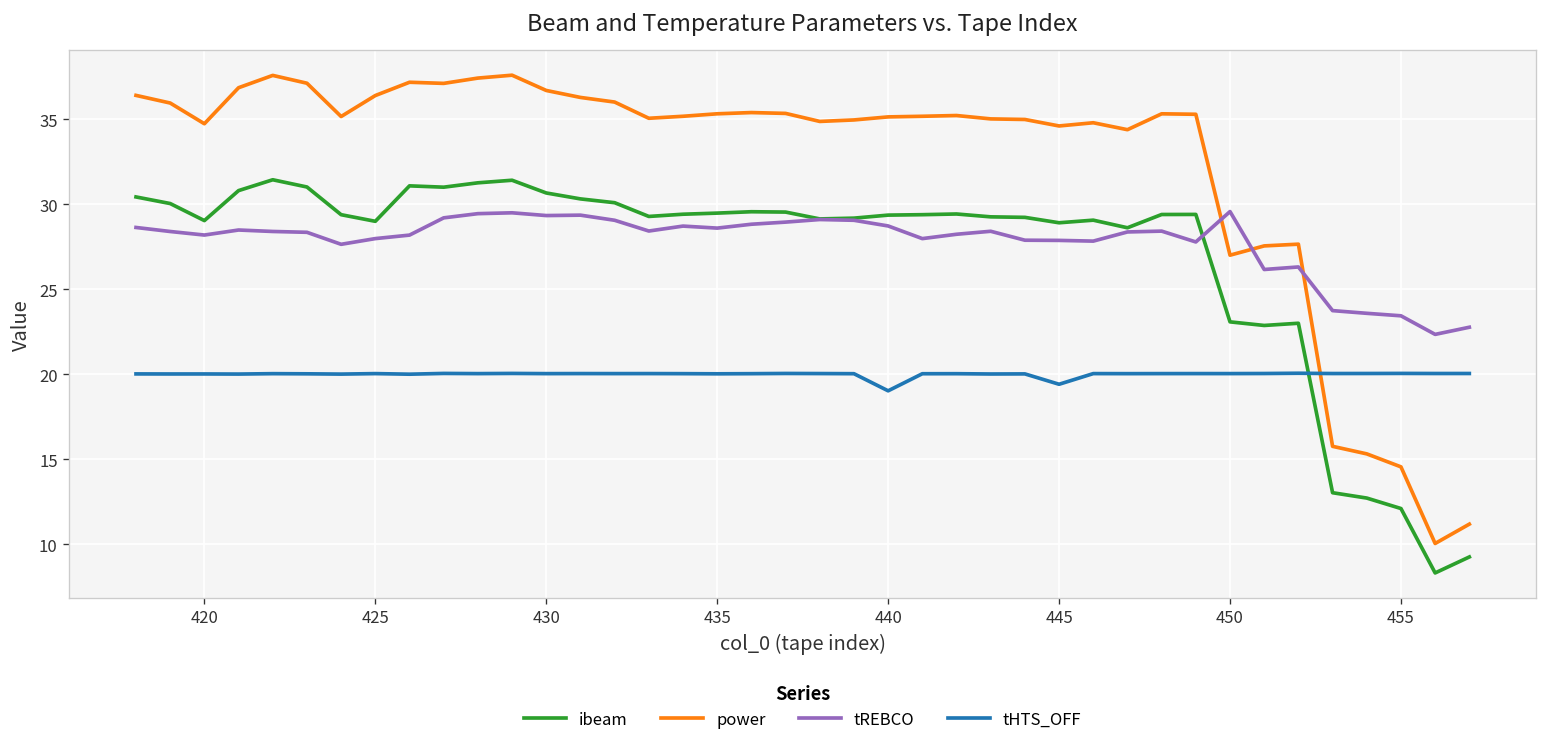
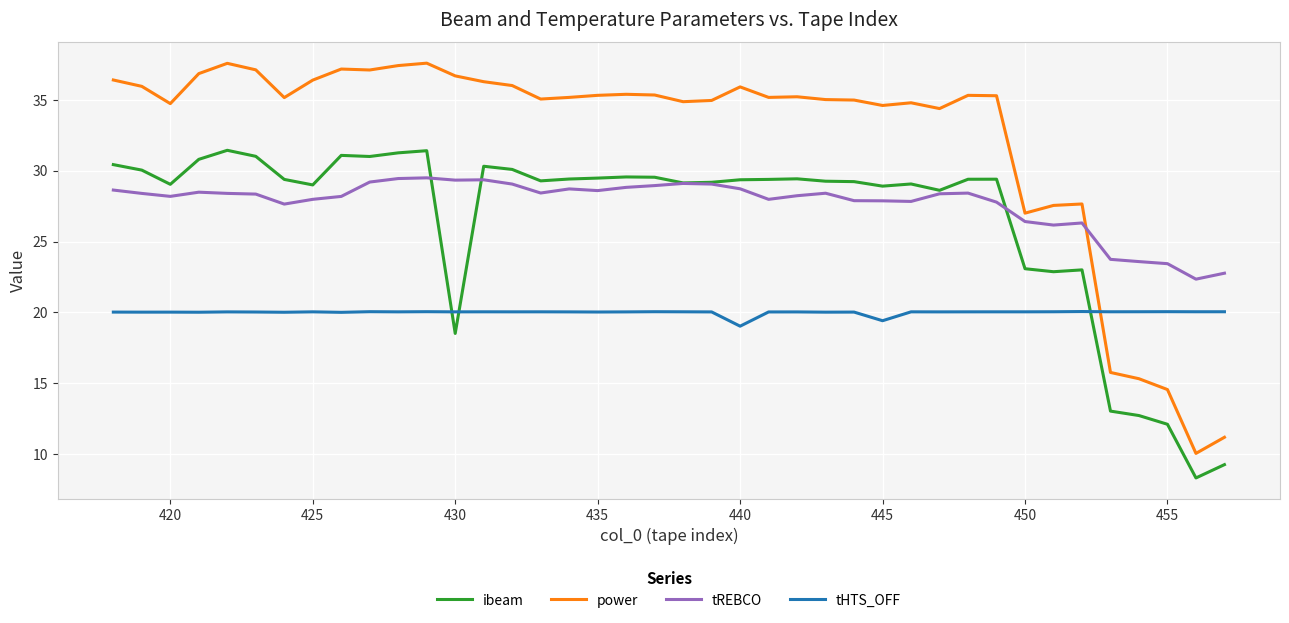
  {
    "ibeam": {
      "420": 29.0,
      "425": 29.0,
-     "430": 30.7,
+     "430": 18.5,
      "435": 29.5,
      "440": 29.4,
      "445": 28.9,
      "450": 23.1,
      "455": 12.1
    },
    "power": {
      "420": 34.7,
      "425": 36.4,
      "430": 36.7,
      "435": 35.3,
-     "440": 35.1,
+     "440": 35.9,
      "445": 34.6,
      "450": 27.0,
      "455": 14.6
    },
    "tREBCO": {
      "420": 28.2,
      "425": 28.0,
      "430": 29.3,
      "435": 28.6,
      "440": 28.7,
      "445": 27.9,
-     "450": 29.6,
+     "450": 26.4,
      "455": 23.4
    },
    "tHTS_OFF": {
      "420": 20.0,
      "425": 20.0,
      "430": 20.0,
      "435": 20.0,
      "440": 19.0,
      "445": 19.4,
      "450": 20.0,
      "455": 20.0
    }
  }
